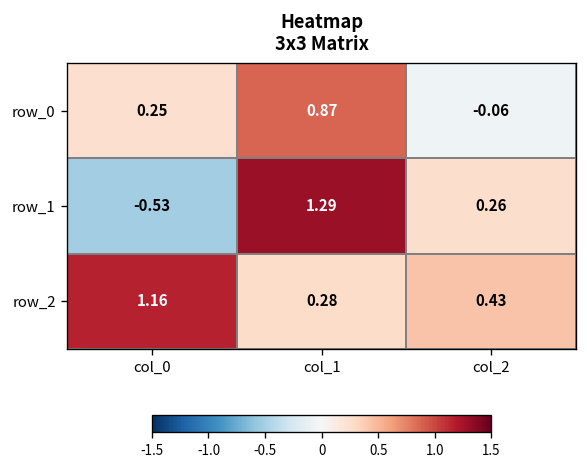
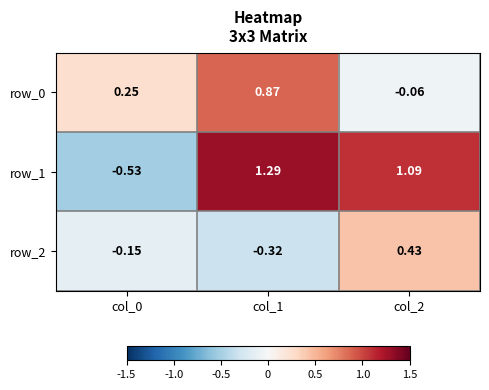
  {
    "row_0": {
      "col_0": 0.25,
      "col_1": 0.87,
      "col_2": -0.06
    },
    "row_1": {
      "col_0": -0.53,
      "col_1": 1.29,
-     "col_2": 0.26
+     "col_2": 1.09
    },
    "row_2": {
-     "col_0": 1.16,
-     "col_1": 0.28,
+     "col_0": -0.15,
+     "col_1": -0.32,
      "col_2": 0.43
    }
  }
